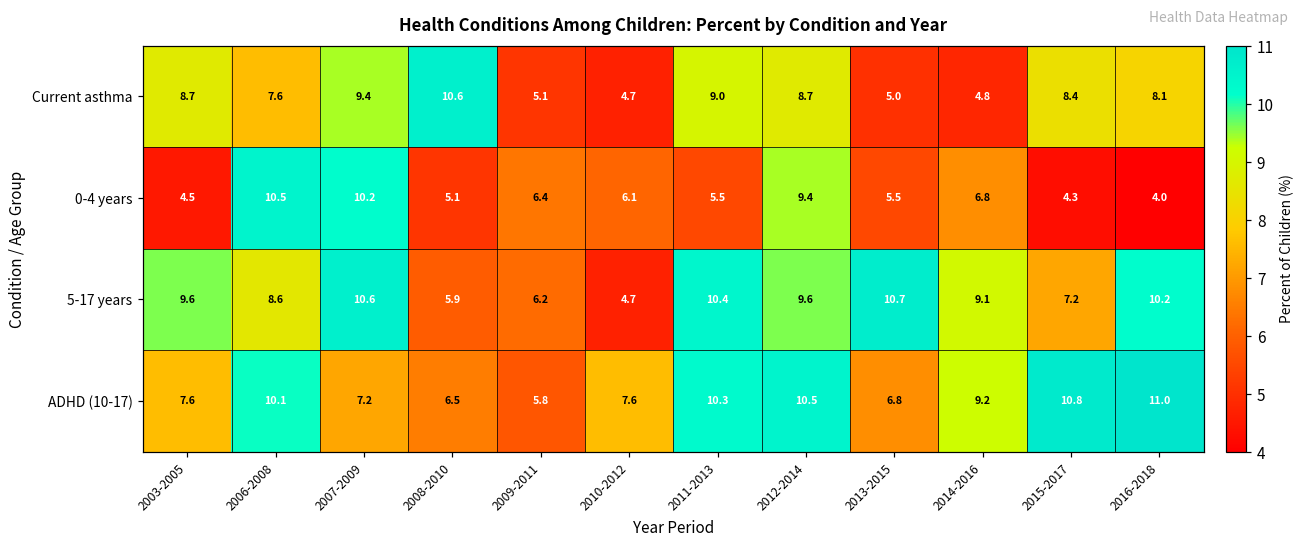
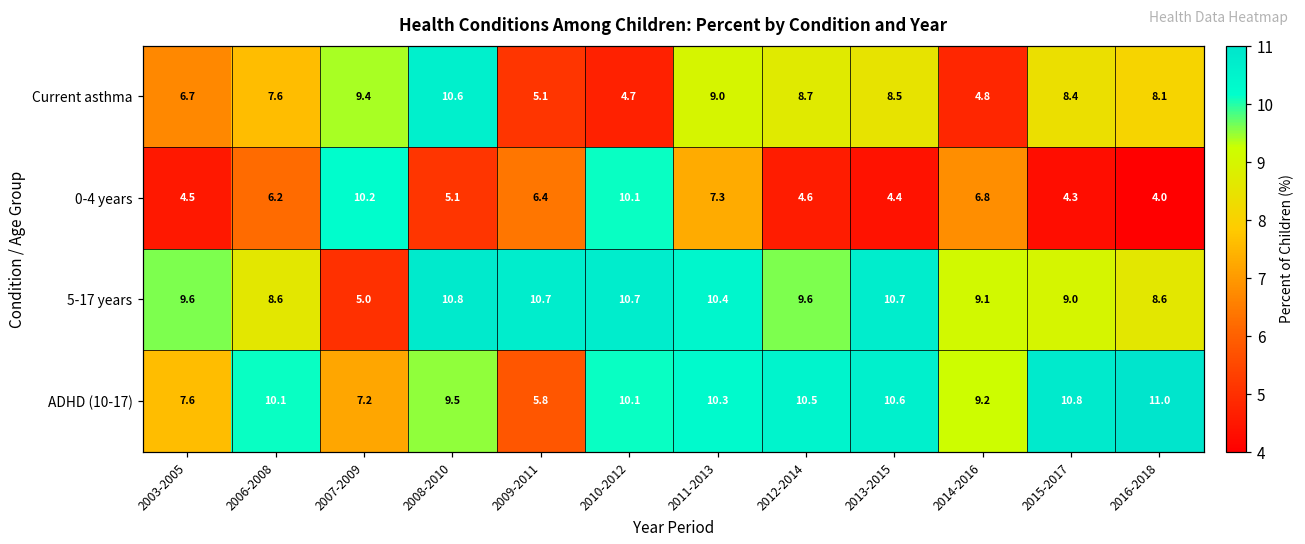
  {
    "Current asthma": {
-     "2003-2005": 8.7,
+     "2003-2005": 6.7,
      "2006-2008": 7.6,
      "2007-2009": 9.4,
      "2008-2010": 10.6,
      "2009-2011": 5.1,
      "2010-2012": 4.7,
      "2011-2013": 9.0,
      "2012-2014": 8.7,
-     "2013-2015": 5.0,
+     "2013-2015": 8.5,
      "2014-2016": 4.8,
      "2015-2017": 8.4,
      "2016-2018": 8.1
    },
    "0-4 years": {
      "2003-2005": 4.5,
-     "2006-2008": 10.5,
+     "2006-2008": 6.2,
      "2007-2009": 10.2,
      "2008-2010": 5.1,
      "2009-2011": 6.4,
-     "2010-2012": 6.1,
-     "2011-2013": 5.5,
-     "2012-2014": 9.4,
-     "2013-2015": 5.5,
+     "2010-2012": 10.1,
+     "2011-2013": 7.3,
+     "2012-2014": 4.6,
+     "2013-2015": 4.4,
      "2014-2016": 6.8,
      "2015-2017": 4.3,
      "2016-2018": 4.0
    },
    "5-17 years": {
      "2003-2005": 9.6,
      "2006-2008": 8.6,
-     "2007-2009": 10.6,
-     "2008-2010": 5.9,
-     "2009-2011": 6.2,
-     "2010-2012": 4.7,
+     "2007-2009": 5.0,
+     "2008-2010": 10.8,
+     "2009-2011": 10.7,
+     "2010-2012": 10.7,
      "2011-2013": 10.4,
      "2012-2014": 9.6,
      "2013-2015": 10.7,
      "2014-2016": 9.1,
-     "2015-2017": 7.2,
-     "2016-2018": 10.2
+     "2015-2017": 9.0,
+     "2016-2018": 8.6
    },
    "ADHD (10-17)": {
      "2003-2005": 7.6,
      "2006-2008": 10.1,
      "2007-2009": 7.2,
-     "2008-2010": 6.5,
+     "2008-2010": 9.5,
      "2009-2011": 5.8,
-     "2010-2012": 7.6,
+     "2010-2012": 10.1,
      "2011-2013": 10.3,
      "2012-2014": 10.5,
-     "2013-2015": 6.8,
+     "2013-2015": 10.6,
      "2014-2016": 9.2,
      "2015-2017": 10.8,
      "2016-2018": 11.0
    }
  }
